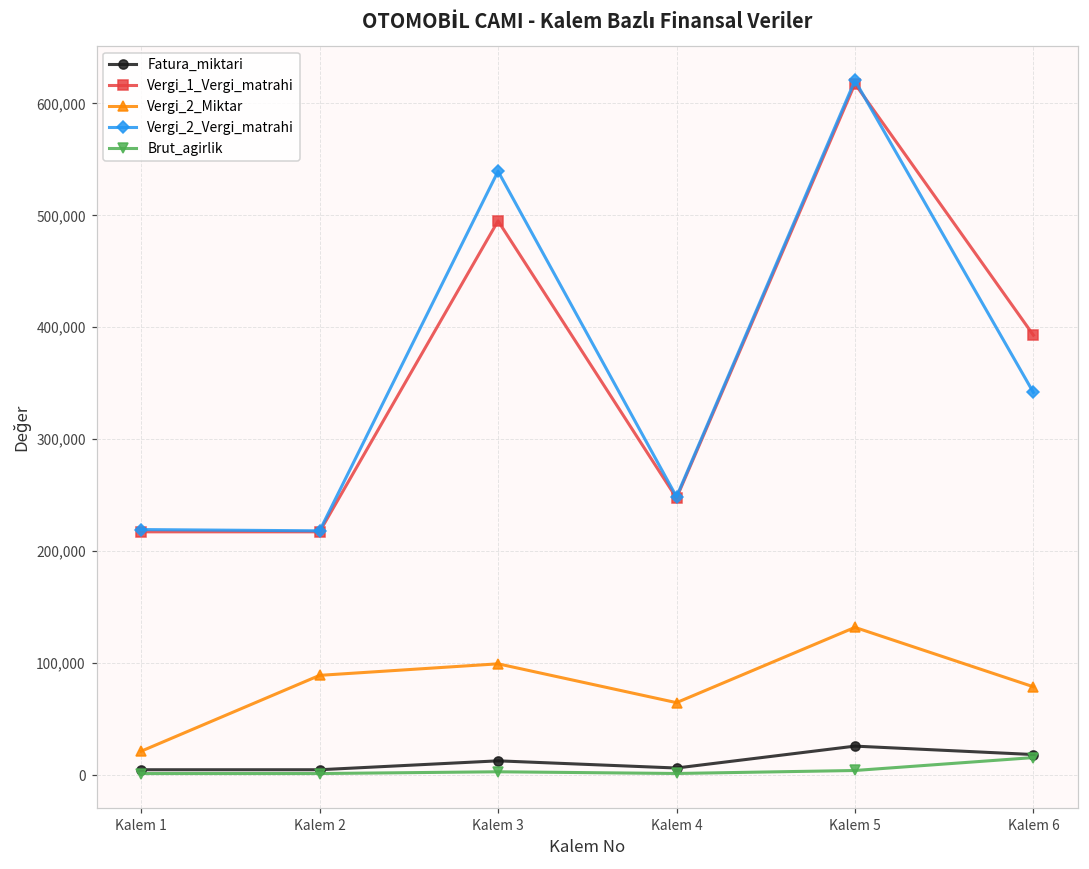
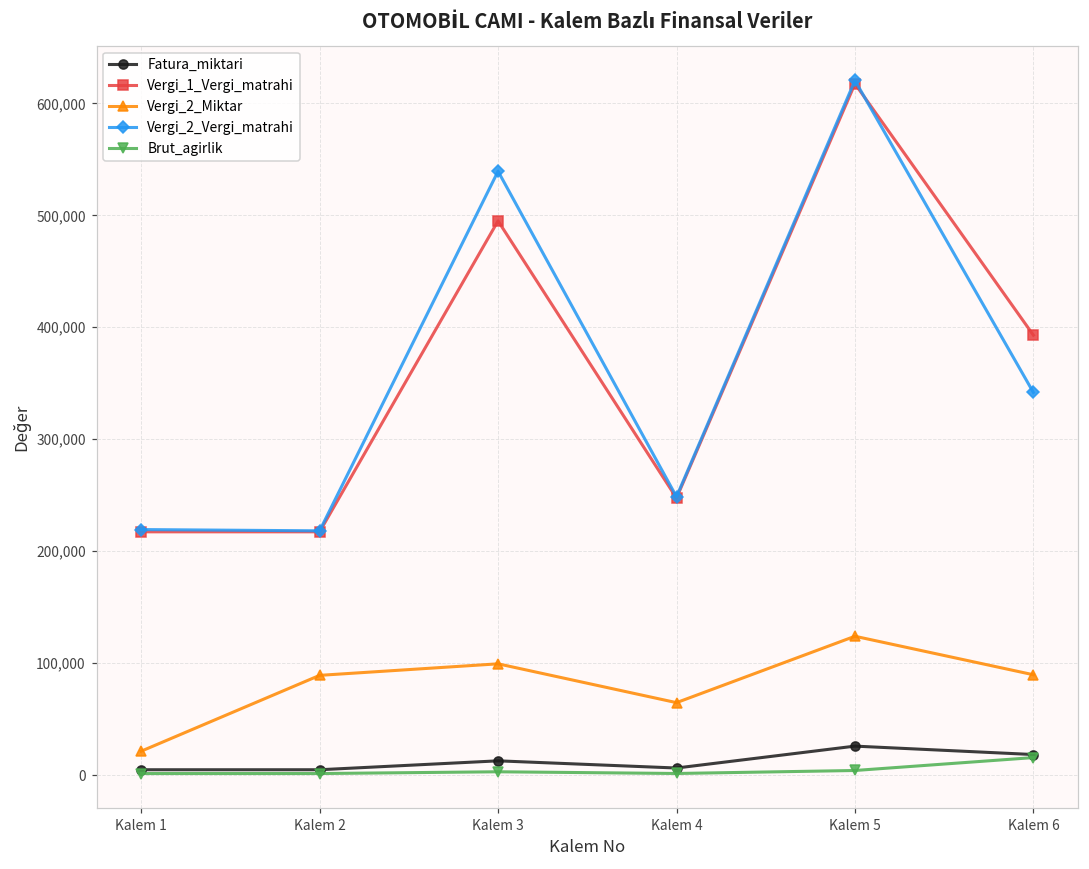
  {
    "Fatura_miktari": {
      "Kalem 1": "5,000",
      "Kalem 2": "5,000",
      "Kalem 3": "13,000",
      "Kalem 4": "6,000",
      "Kalem 5": "26,000",
      "Kalem 6": "18,000"
    },
    "Vergi_1_Vergi_matrahi": {
      "Kalem 3": "495,000",
      "Kalem 5": "618,000",
      "Kalem 6": "393,000"
    },
    "Vergi_2_Miktar": {
      "Kalem 1": "21,000",
      "Kalem 2": "89,000",
      "Kalem 3": "99,000",
      "Kalem 4": "65,000",
-     "Kalem 5": "132,000",
-     "Kalem 6": "79,000"
+     "Kalem 5": "124,000",
+     "Kalem 6": "90,000"
    },
    "Vergi_2_Vergi_matrahi": {
      "Kalem 3": "539,000",
      "Kalem 5": "620,000",
      "Kalem 6": "342,000"
    },
    "Brut_agirlik": {
      "Kalem 1": "1,000",
      "Kalem 2": "1,000",
      "Kalem 3": "3,000",
      "Kalem 4": "2,000",
      "Kalem 5": "4,000",
      "Kalem 6": "16,000"
    }
  }
